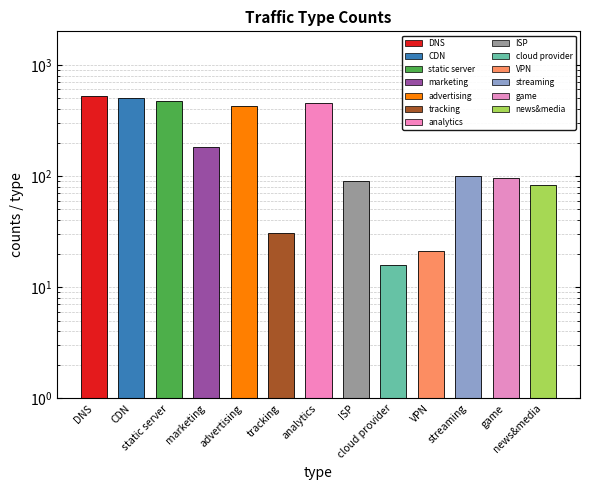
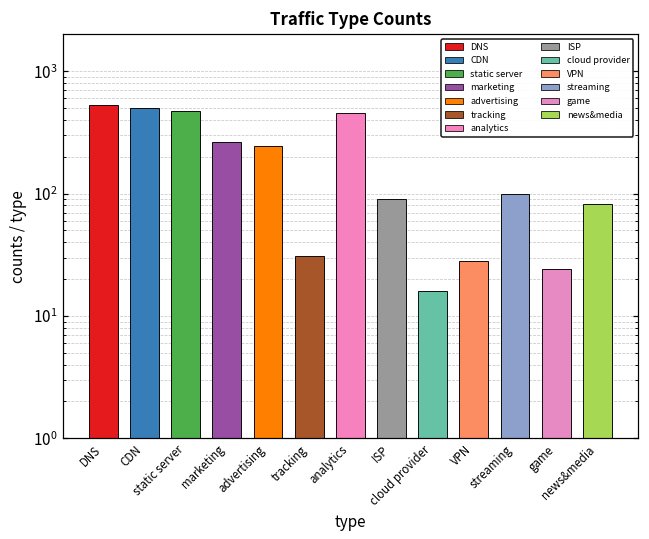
  {
    "DNS": 500,
    "CDN": 500,
    "static server": 470,
-   "marketing": 180,
-   "advertising": 420,
+   "marketing": 270,
+   "advertising": 250,
    "tracking": 31,
    "analytics": 450,
    "ISP": 90,
    "cloud provider": 16,
-   "VPN": 21,
+   "VPN": 28,
    "streaming": 100,
-   "game": 100,
+   "game": 24,
    "news&media": 80
  }
